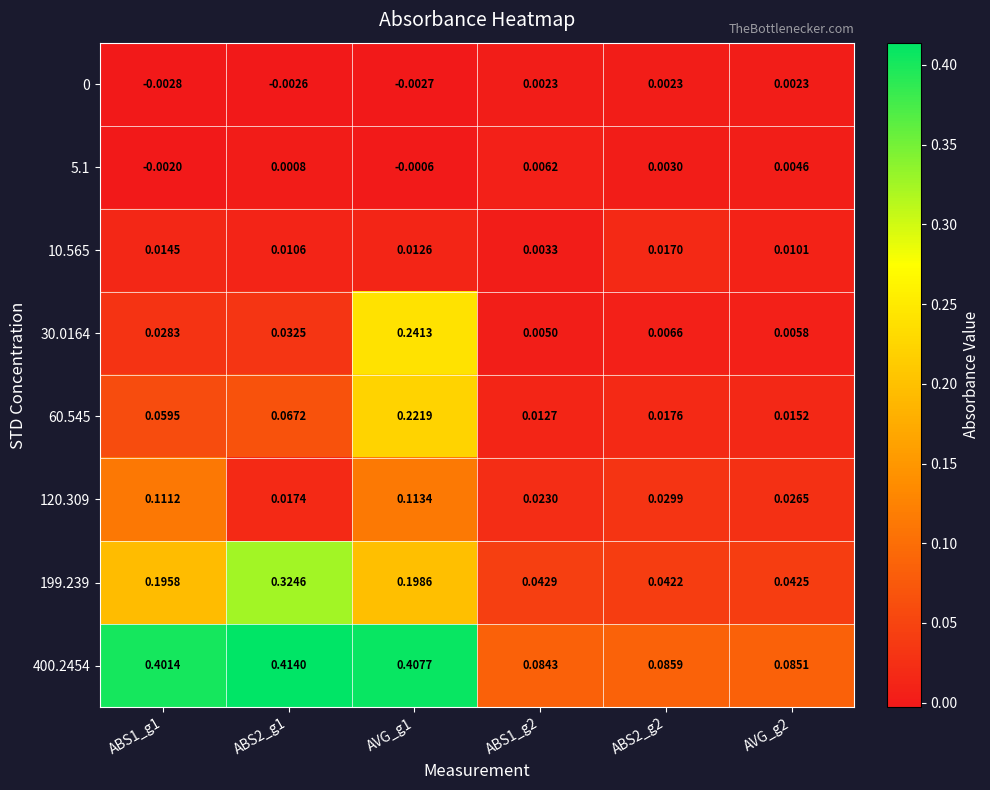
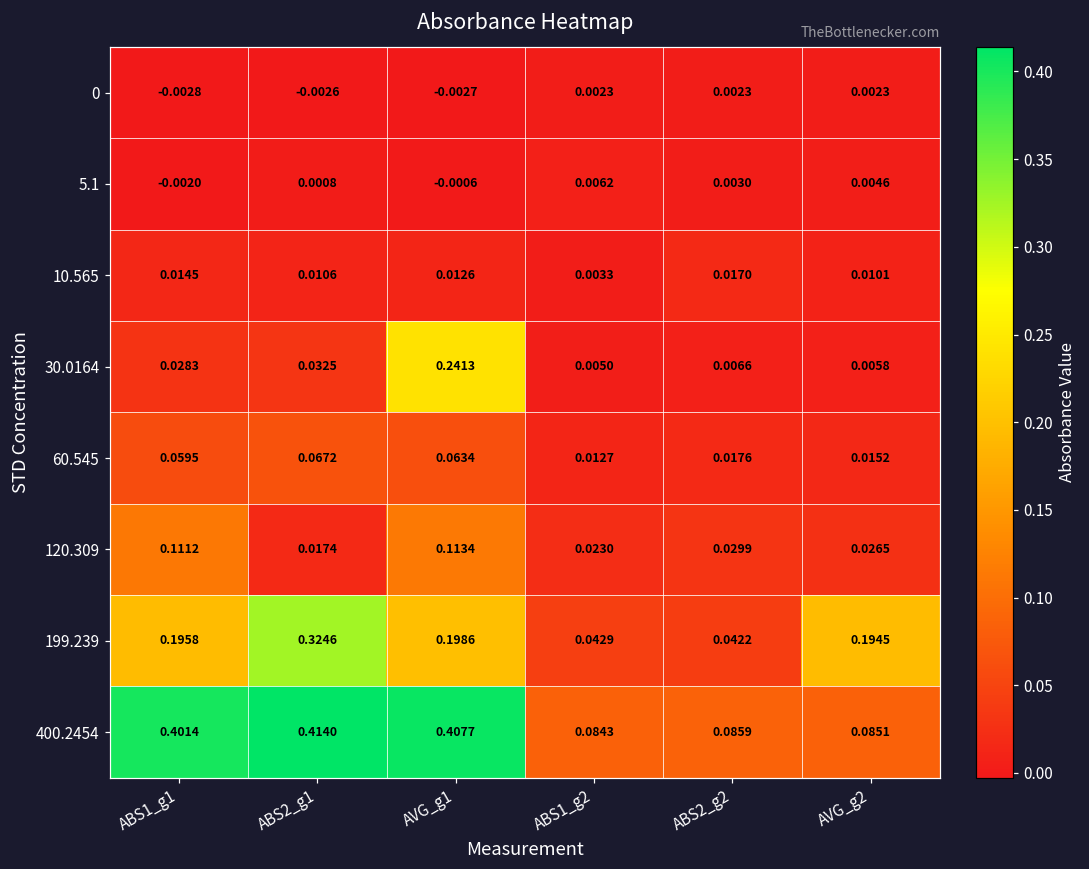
  {
    "0": {
      "ABS1_g1": -0.0028,
      "ABS2_g1": -0.0026,
      "AVG_g1": -0.0027,
      "ABS1_g2": 0.0023,
      "ABS2_g2": 0.0023,
      "AVG_g2": 0.0023
    },
    "5.1": {
      "ABS1_g1": -0.0020,
      "ABS2_g1": 0.0008,
      "AVG_g1": -0.0006,
      "ABS1_g2": 0.0062,
      "ABS2_g2": 0.0030,
      "AVG_g2": 0.0046
    },
    "10.565": {
      "ABS1_g1": 0.0145,
      "ABS2_g1": 0.0106,
      "AVG_g1": 0.0126,
      "ABS1_g2": 0.0033,
      "ABS2_g2": 0.0170,
      "AVG_g2": 0.0101
    },
    "30.0164": {
      "ABS1_g1": 0.0283,
      "ABS2_g1": 0.0325,
      "AVG_g1": 0.2413,
      "ABS1_g2": 0.0050,
      "ABS2_g2": 0.0066,
      "AVG_g2": 0.0058
    },
    "60.545": {
      "ABS1_g1": 0.0595,
      "ABS2_g1": 0.0672,
-     "AVG_g1": 0.2219,
+     "AVG_g1": 0.0634,
      "ABS1_g2": 0.0127,
      "ABS2_g2": 0.0176,
      "AVG_g2": 0.0152
    },
    "120.309": {
      "ABS1_g1": 0.1112,
      "ABS2_g1": 0.0174,
      "AVG_g1": 0.1134,
      "ABS1_g2": 0.0230,
      "ABS2_g2": 0.0299,
      "AVG_g2": 0.0265
    },
    "199.239": {
      "ABS1_g1": 0.1958,
      "ABS2_g1": 0.3246,
      "AVG_g1": 0.1986,
      "ABS1_g2": 0.0429,
      "ABS2_g2": 0.0422,
-     "AVG_g2": 0.0425
+     "AVG_g2": 0.1945
    },
    "400.2454": {
      "ABS1_g1": 0.4014,
      "ABS2_g1": 0.4140,
      "AVG_g1": 0.4077,
      "ABS1_g2": 0.0843,
      "ABS2_g2": 0.0859,
      "AVG_g2": 0.0851
    }
  }
